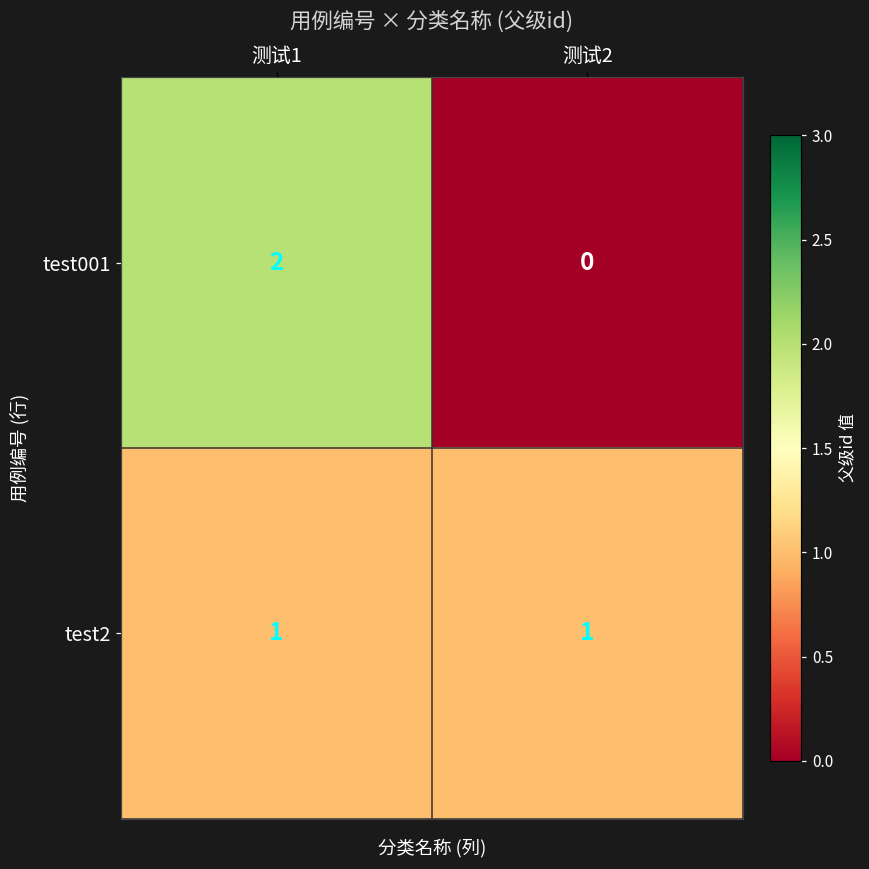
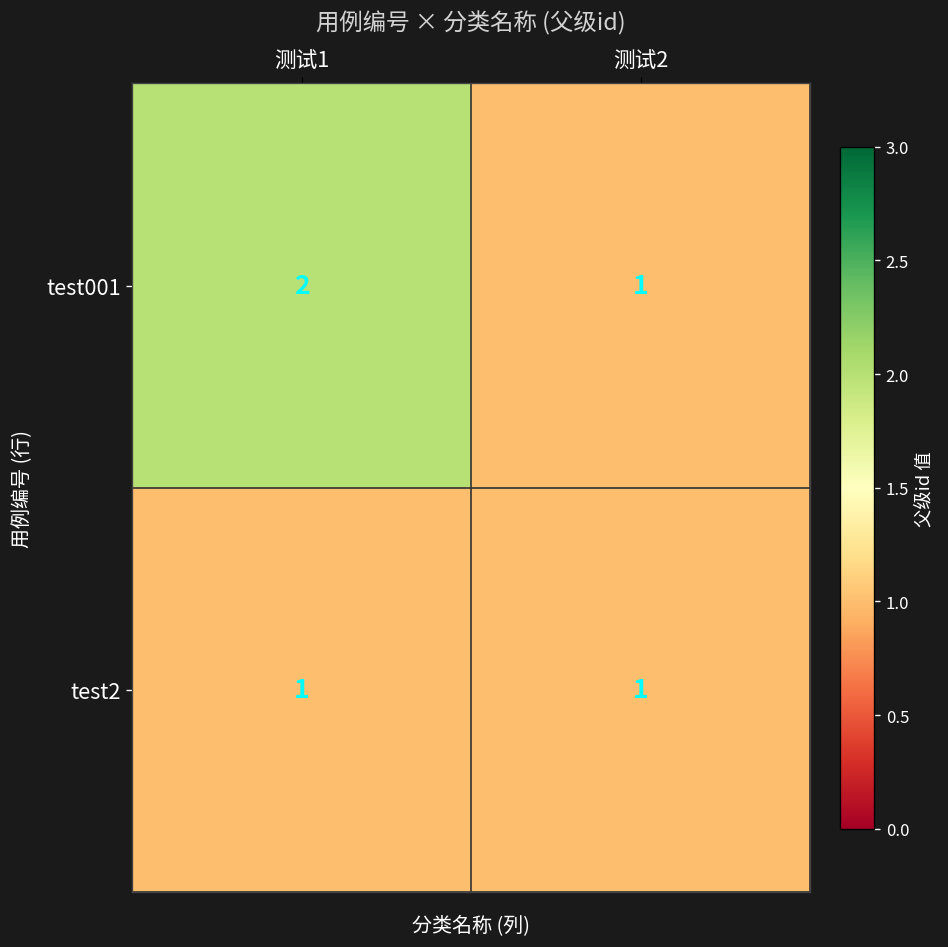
  {
    "test001": {
      "测试1": 2,
-     "测试2": 0
+     "测试2": 1
    },
    "test2": {
      "测试1": 1,
      "测试2": 1
    }
  }
